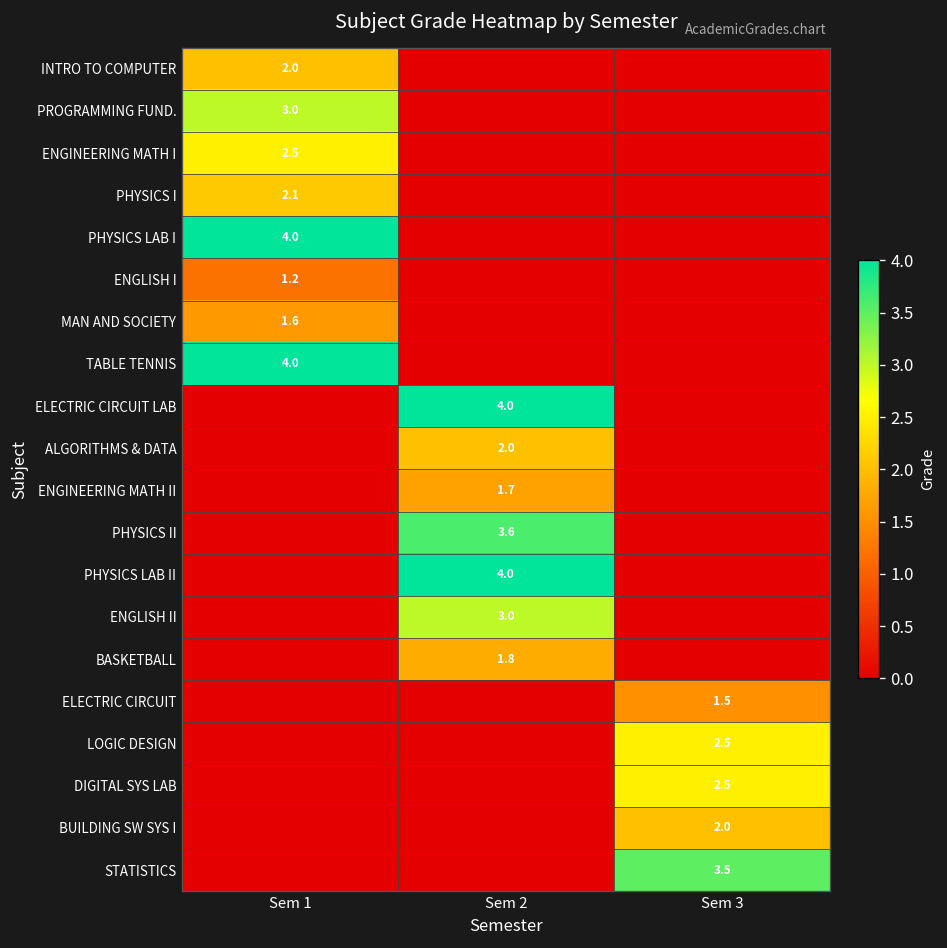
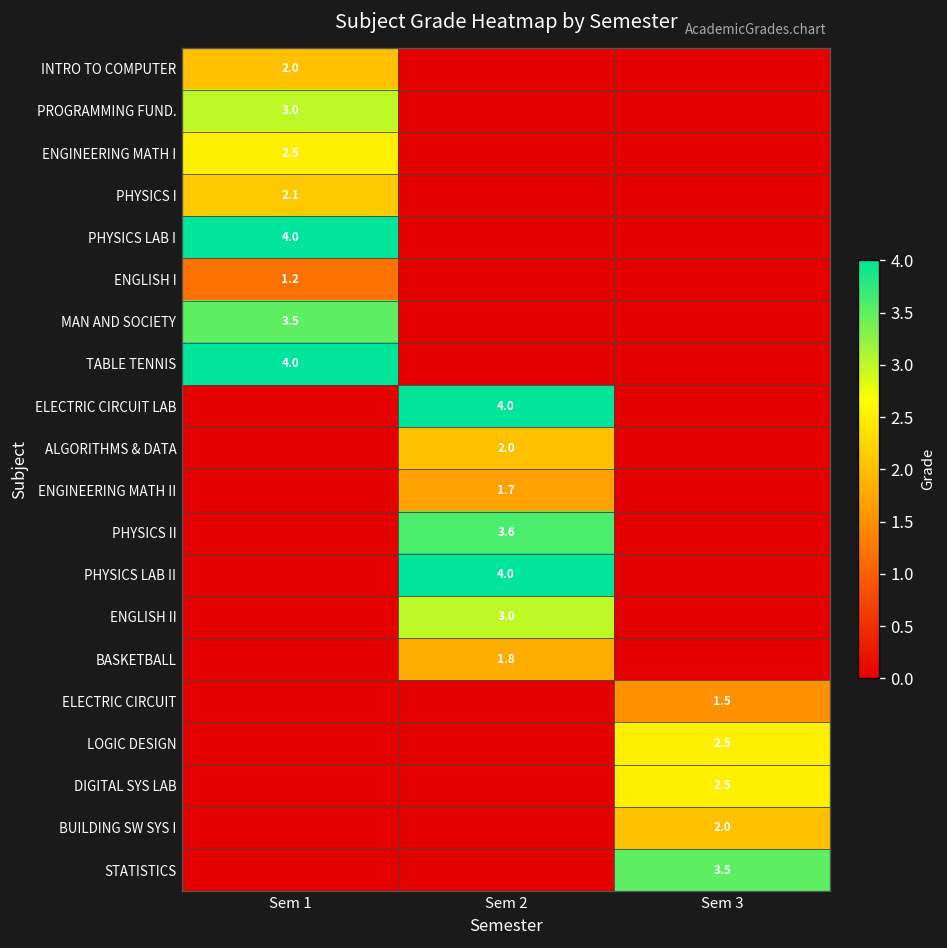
  {
    "INTRO TO COMPUTER": {
      "Sem 1": 2.0
    },
    "PROGRAMMING FUND.": {
      "Sem 1": 3.0
    },
    "ENGINEERING MATH I": {
      "Sem 1": 2.5
    },
    "PHYSICS I": {
      "Sem 1": 2.1
    },
    "PHYSICS LAB I": {
      "Sem 1": 4.0
    },
    "ENGLISH I": {
      "Sem 1": 1.2
    },
    "MAN AND SOCIETY": {
-     "Sem 1": 1.6
+     "Sem 1": 3.5
    },
    "TABLE TENNIS": {
      "Sem 1": 4.0
    },
    "ELECTRIC CIRCUIT LAB": {
      "Sem 2": 4.0
    },
    "ALGORITHMS & DATA": {
      "Sem 2": 2.0
    },
    "ENGINEERING MATH II": {
      "Sem 2": 1.7
    },
    "PHYSICS II": {
      "Sem 2": 3.6
    },
    "PHYSICS LAB II": {
      "Sem 2": 4.0
    },
    "ENGLISH II": {
      "Sem 2": 3.0
    },
    "BASKETBALL": {
      "Sem 2": 1.8
    },
    "ELECTRIC CIRCUIT": {
      "Sem 3": 1.5
    },
    "LOGIC DESIGN": {
      "Sem 3": 2.5
    },
    "DIGITAL SYS LAB": {
      "Sem 3": 2.5
    },
    "BUILDING SW SYS I": {
      "Sem 3": 2.0
    },
    "STATISTICS": {
      "Sem 3": 3.5
    }
  }
